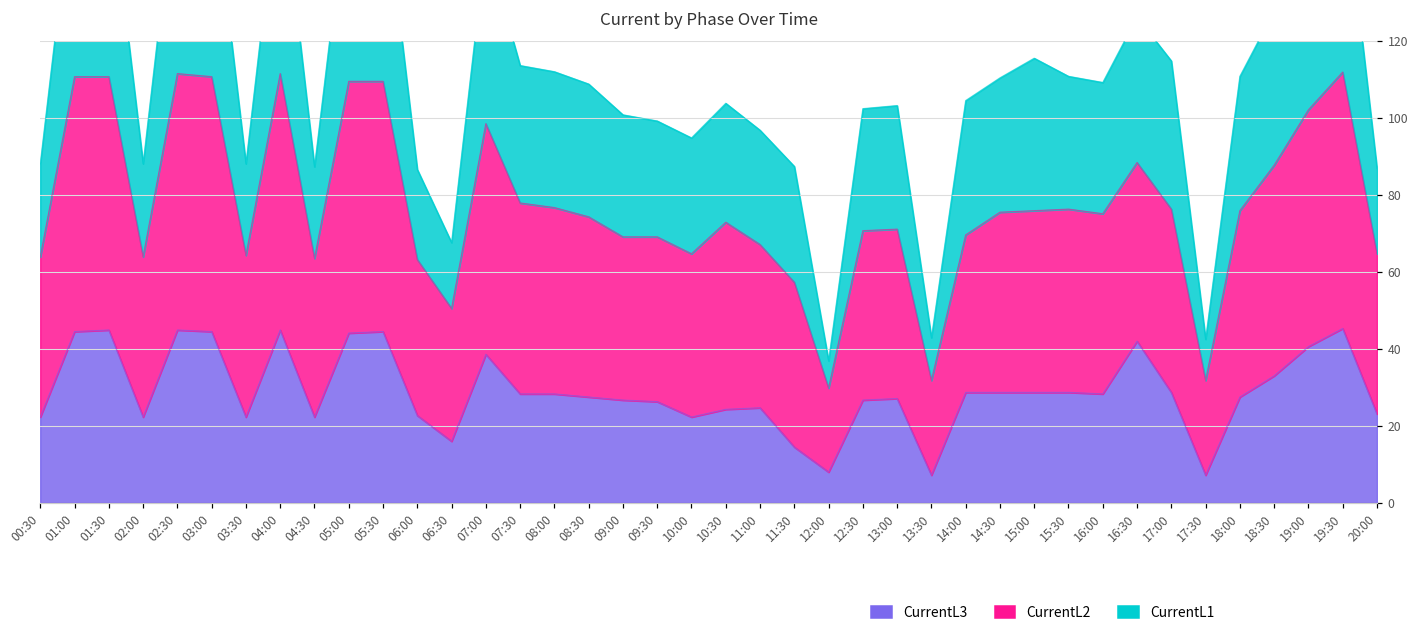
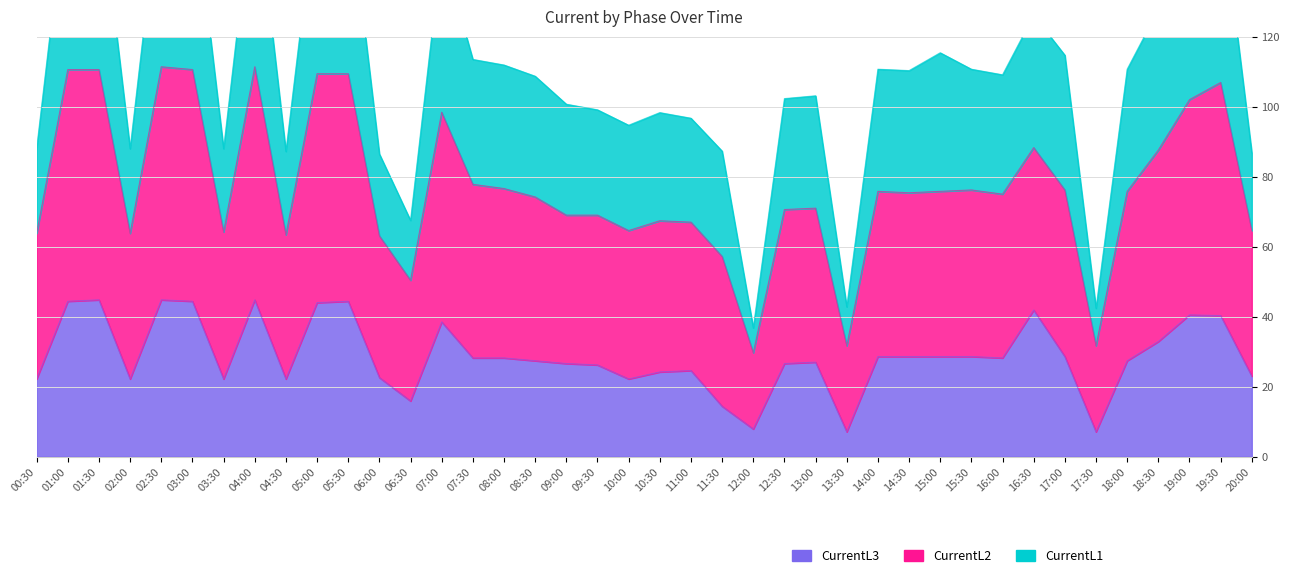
  {
    "CurrentL3": {
      "00:30": 22,
      "01:00": 44,
      "01:30": 45,
      "02:00": 22,
      "02:30": 45,
      "03:00": 44,
      "03:30": 22,
      "04:00": 45,
      "04:30": 22,
      "05:00": 44,
      "05:30": 44,
      "06:00": 23,
      "06:30": 16,
      "07:00": 39,
      "07:30": 28,
      "08:00": 28,
      "08:30": 27,
      "09:00": 27,
      "09:30": 26,
      "10:00": 22,
      "10:30": 24,
      "11:00": 25,
      "11:30": 14,
      "12:00": 8,
      "12:30": 27,
      "13:00": 27,
      "13:30": 7,
      "14:00": 29,
      "14:30": 29,
      "15:00": 29,
      "15:30": 29,
      "16:00": 28,
      "16:30": 42,
      "17:00": 29,
      "17:30": 7,
      "18:00": 27,
      "18:30": 33,
      "19:00": 41,
-     "19:30": 45,
+     "19:30": 40,
      "20:00": 23
    },
    "CurrentL2": {
      "00:30": 42,
      "01:00": 66,
      "01:30": 66,
      "02:00": 42,
      "02:30": 67,
      "03:00": 66,
      "03:30": 42,
      "04:00": 67,
      "04:30": 41,
      "05:00": 65,
      "05:30": 65,
      "06:00": 41,
      "06:30": 35,
      "07:00": 60,
      "07:30": 50,
      "08:00": 48,
      "08:30": 47,
      "09:00": 42,
      "09:30": 43,
      "10:00": 42,
-     "10:30": 49,
+     "10:30": 43,
      "11:00": 42,
      "11:30": 43,
      "12:00": 22,
      "12:30": 44,
      "13:00": 44,
      "13:30": 25,
-     "14:00": 41,
+     "14:00": 47,
      "14:30": 47,
      "15:00": 47,
      "15:30": 48,
      "16:00": 47,
      "16:30": 46,
      "17:00": 48,
      "17:30": 25,
      "18:00": 48,
      "18:30": 55,
      "19:00": 62,
      "19:30": 67,
      "20:00": 42
    },
    "CurrentL1": {
      "00:30": 24,
      "02:00": 24,
      "03:30": 24,
      "04:30": 24,
      "06:00": 23,
      "06:30": 17,
      "07:30": 36,
      "08:00": 35,
      "08:30": 35,
      "09:00": 32,
      "09:30": 30,
      "10:00": 30,
      "10:30": 31,
      "11:00": 30,
      "11:30": 30,
      "12:00": 7,
      "12:30": 32,
      "13:00": 32,
      "13:30": 11,
      "14:00": 35,
      "14:30": 35,
      "15:00": 40,
      "15:30": 35,
      "16:00": 34,
      "17:00": 39,
      "17:30": 11,
      "18:00": 35,
      "20:00": 22
    }
  }
